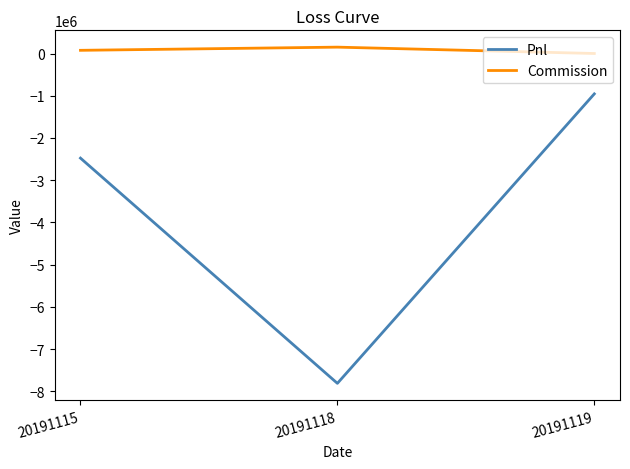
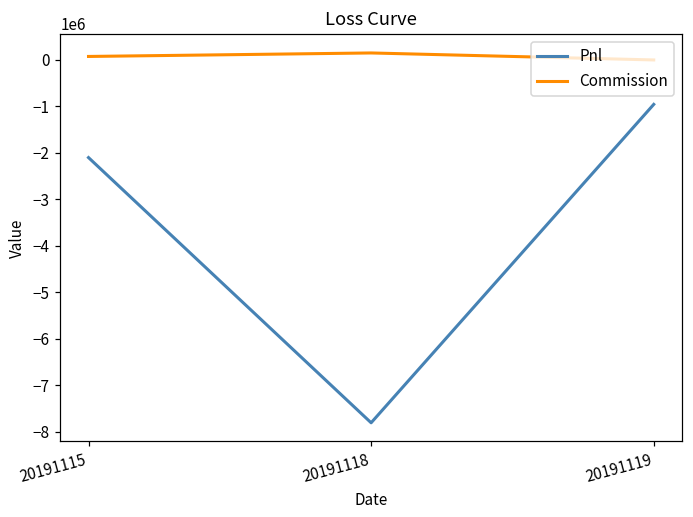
  {
    "Pnl": {
-     "20191115": -2500000,
+     "20191115": -2100000,
      "20191118": -7800000,
      "20191119": -1000000
    },
    "Commission": {
      "20191115": 100000,
      "20191118": 200000
    }
  }
